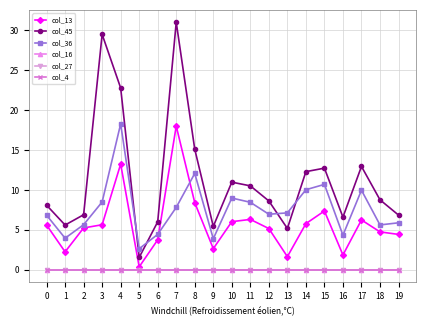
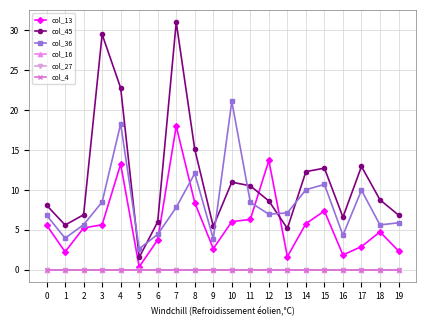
  {
    "col_13": {
      "0": 6,
      "1": 2,
      "2": 5,
      "3": 6,
      "4": 13,
      "5": 0,
      "6": 4,
      "7": 18,
      "8": 8,
      "9": 3,
      "10": 6,
      "11": 6,
-     "12": 5,
+     "12": 14,
      "13": 2,
      "14": 6,
      "15": 7,
      "16": 2,
-     "17": 6,
+     "17": 3,
      "18": 5,
-     "19": 4
+     "19": 2
    },
    "col_45": {
      "0": 8,
      "1": 6,
      "2": 7,
      "3": 29,
      "4": 23,
      "5": 2,
      "6": 6,
      "7": 31,
      "8": 15,
      "9": 5,
      "10": 11,
      "11": 11,
      "12": 9,
      "13": 5,
      "14": 12,
      "15": 13,
      "16": 7,
      "17": 13,
      "18": 9,
      "19": 7
    },
    "col_36": {
      "0": 7,
      "1": 4,
      "2": 6,
      "3": 8,
      "4": 18,
      "5": 3,
      "6": 4,
      "7": 8,
      "8": 12,
      "9": 4,
-     "10": 9,
+     "10": 21,
      "11": 8,
      "12": 7,
      "13": 7,
      "14": 10,
      "15": 11,
      "16": 4,
      "17": 10,
      "18": 6,
      "19": 6
    },
    "col_4": {
      "0": 0,
      "1": 0,
      "2": 0,
      "3": 0,
      "4": 0,
      "5": 0,
      "6": 0,
      "7": 0,
      "8": 0,
      "9": 0,
      "10": 0,
      "11": 0,
      "12": 0,
      "13": 0,
      "14": 0,
      "15": 0,
      "16": 0,
      "17": 0,
      "18": 0,
      "19": 0
    }
  }
